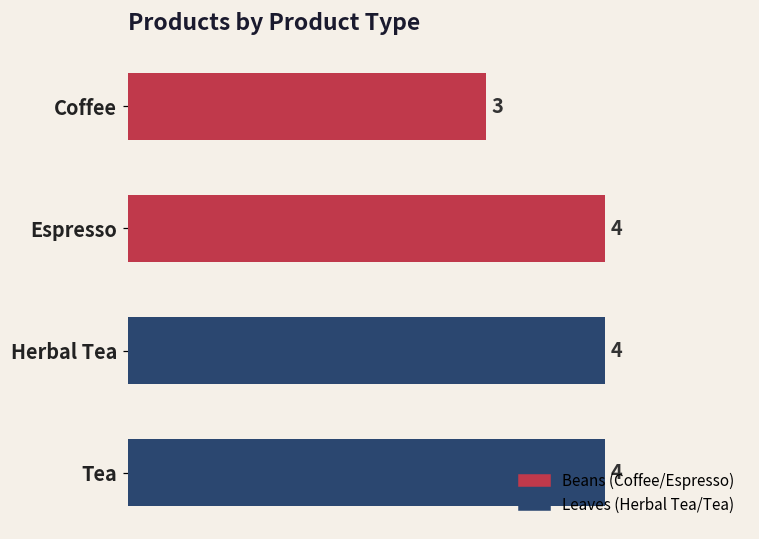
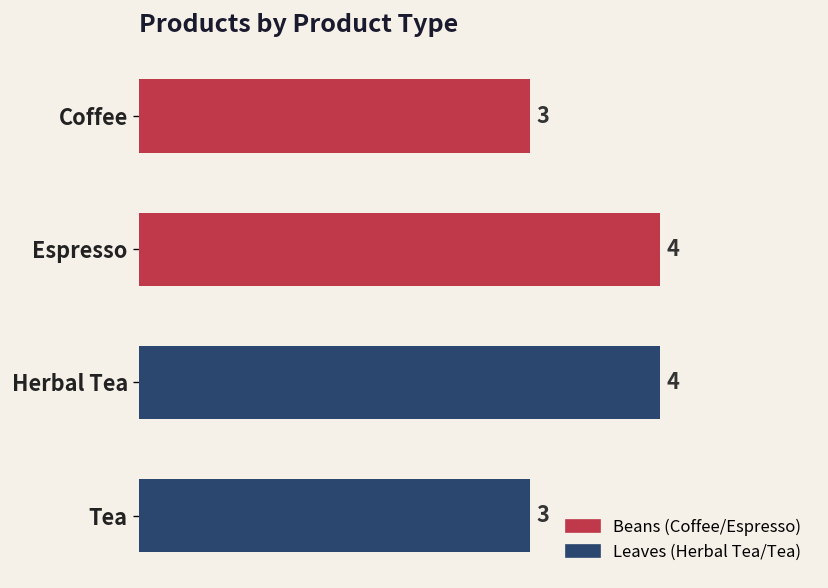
  {
    "Coffee": 3,
    "Espresso": 4,
    "Herbal Tea": 4,
-   "Tea": 4
+   "Tea": 3
  }
